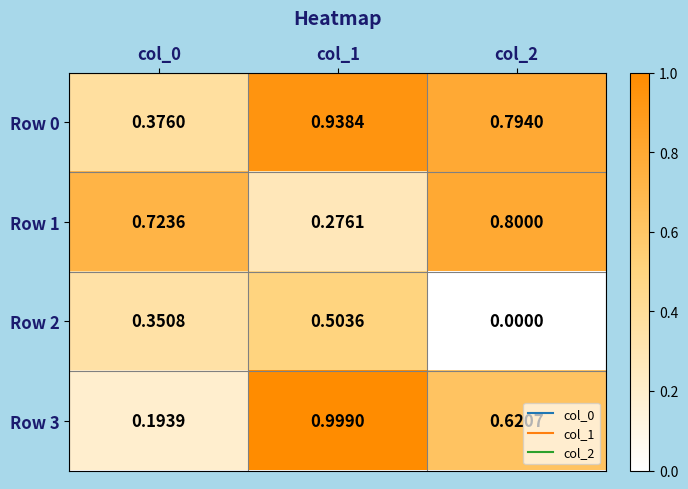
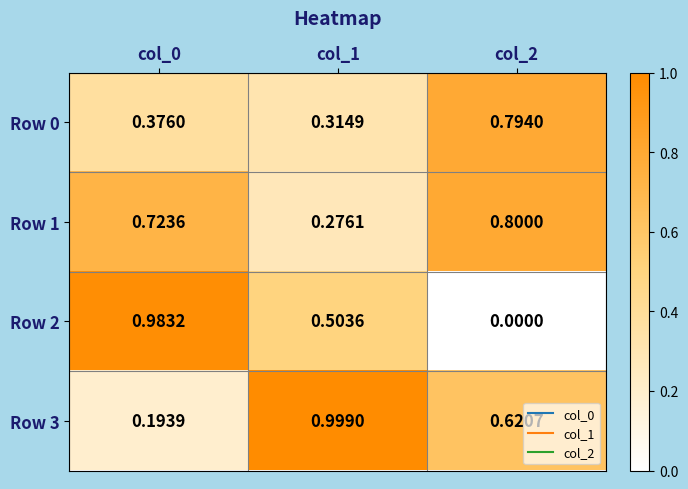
  {
    "Row 0": {
      "col_0": 0.3760,
-     "col_1": 0.9384,
+     "col_1": 0.3149,
      "col_2": 0.7940
    },
    "Row 1": {
      "col_0": 0.7236,
      "col_1": 0.2761,
      "col_2": 0.8000
    },
    "Row 2": {
-     "col_0": 0.3508,
+     "col_0": 0.9832,
      "col_1": 0.5036,
      "col_2": 0.0000
    },
    "Row 3": {
      "col_0": 0.1939,
      "col_1": 0.9990
    }
  }
